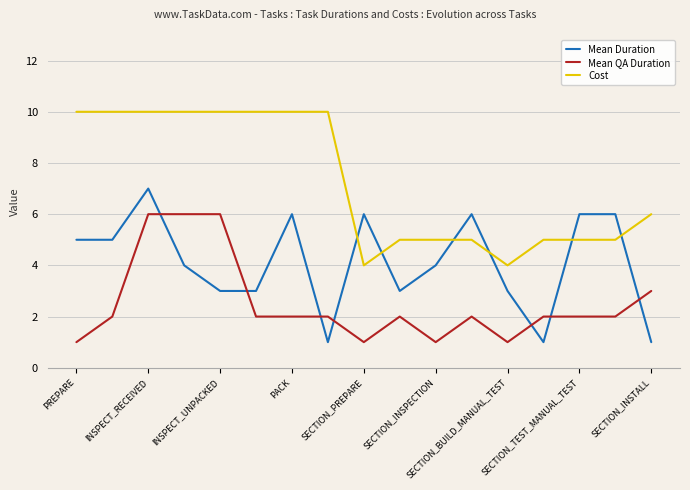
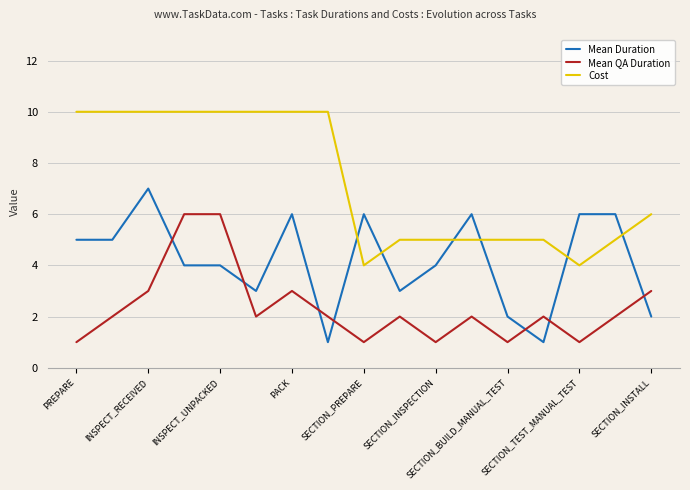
  {
    "Mean Duration": {
      "PREPARE": 5,
      "INSPECT_RECEIVED": 7,
-     "INSPECT_UNPACKED": 3,
+     "INSPECT_UNPACKED": 4,
      "PACK": 6,
      "SECTION_PREPARE": 6,
      "SECTION_INSPECTION": 4,
-     "SECTION_BUILD_MANUAL_TEST": 3,
+     "SECTION_BUILD_MANUAL_TEST": 2,
      "SECTION_TEST_MANUAL_TEST": 6,
-     "SECTION_INSTALL": 1
+     "SECTION_INSTALL": 2
    },
    "Mean QA Duration": {
      "PREPARE": 1,
-     "INSPECT_RECEIVED": 6,
+     "INSPECT_RECEIVED": 3,
      "INSPECT_UNPACKED": 6,
-     "PACK": 2,
+     "PACK": 3,
      "SECTION_PREPARE": 1,
      "SECTION_INSPECTION": 1,
      "SECTION_BUILD_MANUAL_TEST": 1,
-     "SECTION_TEST_MANUAL_TEST": 2,
+     "SECTION_TEST_MANUAL_TEST": 1,
      "SECTION_INSTALL": 3
    },
    "Cost": {
      "PREPARE": 10,
      "INSPECT_RECEIVED": 10,
      "INSPECT_UNPACKED": 10,
      "PACK": 10,
      "SECTION_PREPARE": 4,
      "SECTION_INSPECTION": 5,
-     "SECTION_BUILD_MANUAL_TEST": 4,
-     "SECTION_TEST_MANUAL_TEST": 5,
+     "SECTION_BUILD_MANUAL_TEST": 5,
+     "SECTION_TEST_MANUAL_TEST": 4,
      "SECTION_INSTALL": 6
    }
  }
